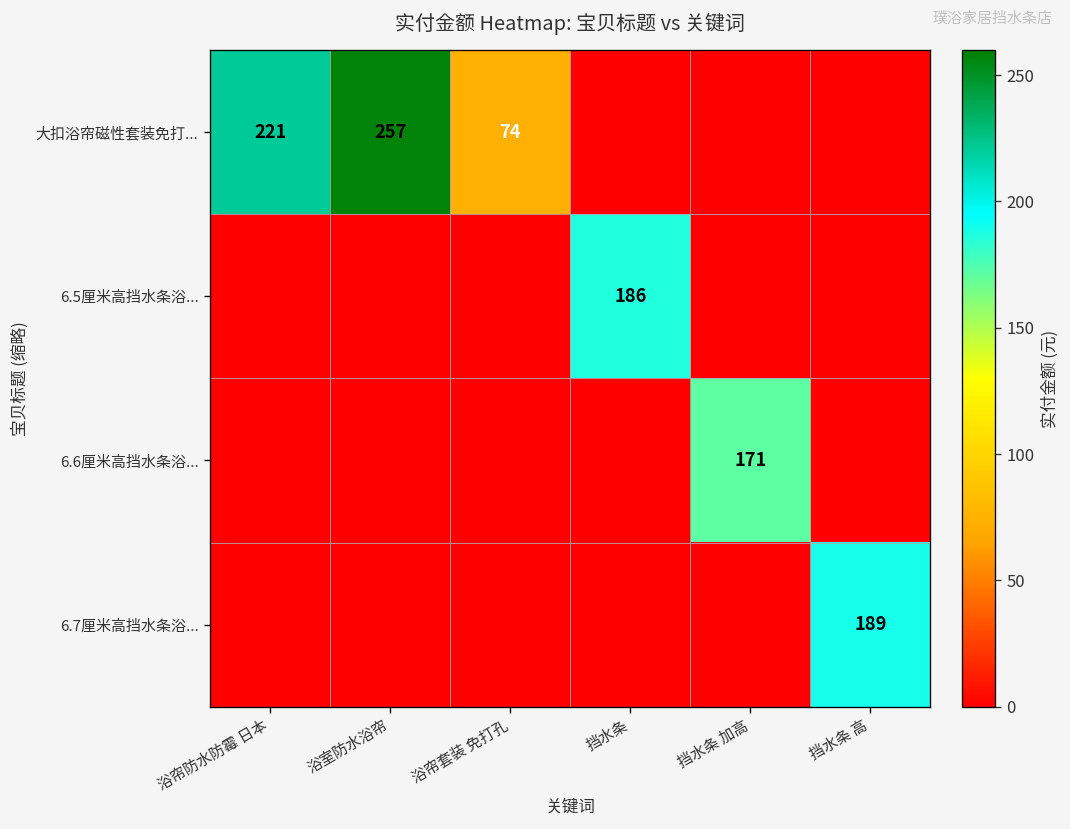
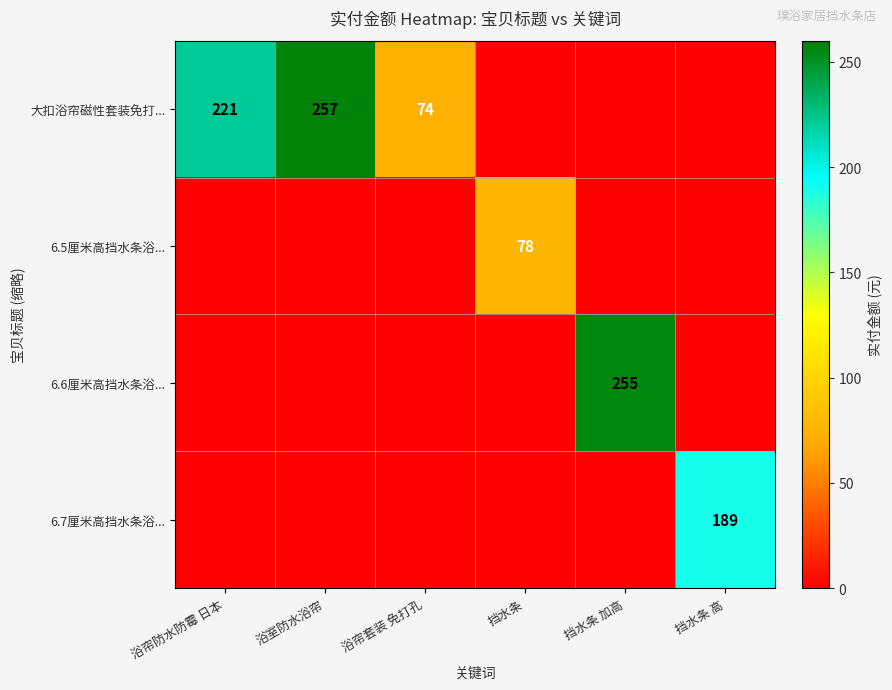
  {
    "大扣浴帘磁性套装免打...": {
      "浴帘防水防霉 日本": 221,
      "浴室防水浴帘": 257,
      "浴帘套装 免打孔": 74
    },
    "6.5厘米高挡水条浴...": {
-     "挡水条": 186
+     "挡水条": 78
    },
    "6.6厘米高挡水条浴...": {
-     "挡水条 加高": 171
+     "挡水条 加高": 255
    },
    "6.7厘米高挡水条浴...": {
      "挡水条 高": 189
    }
  }
